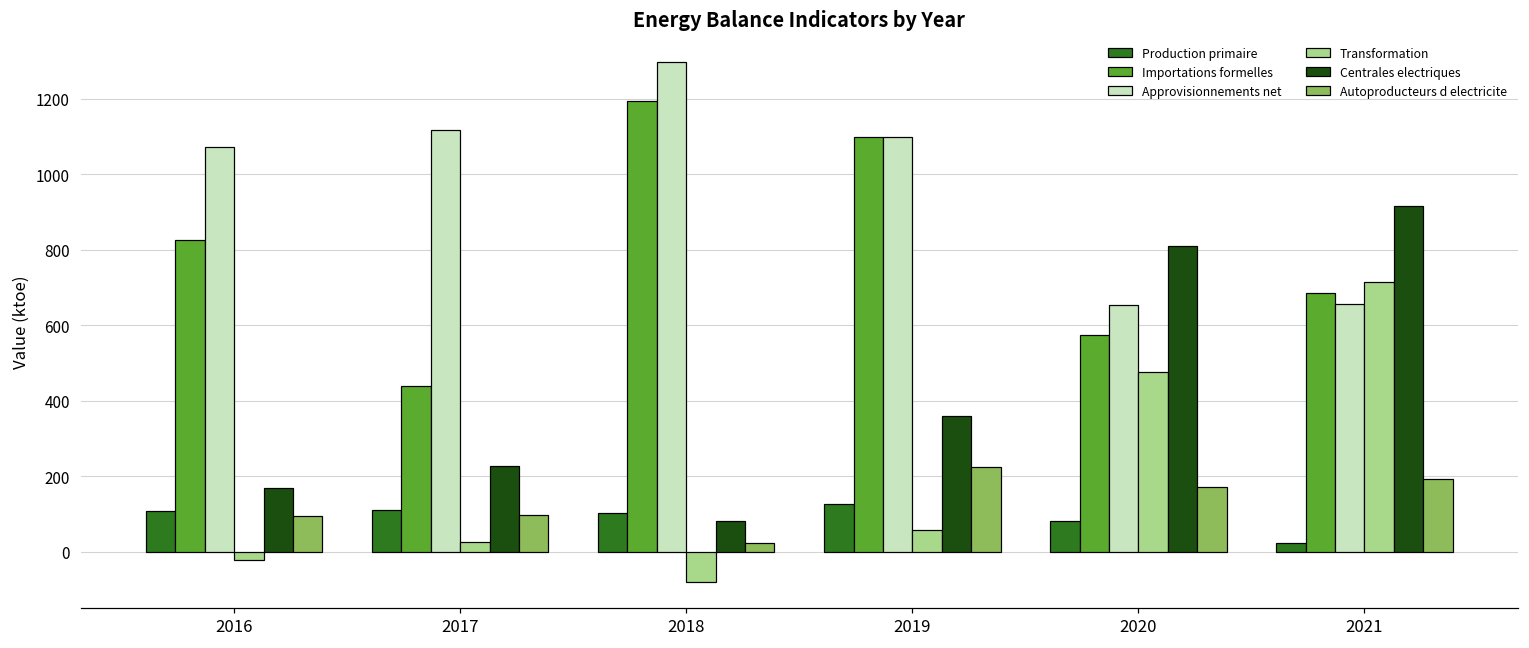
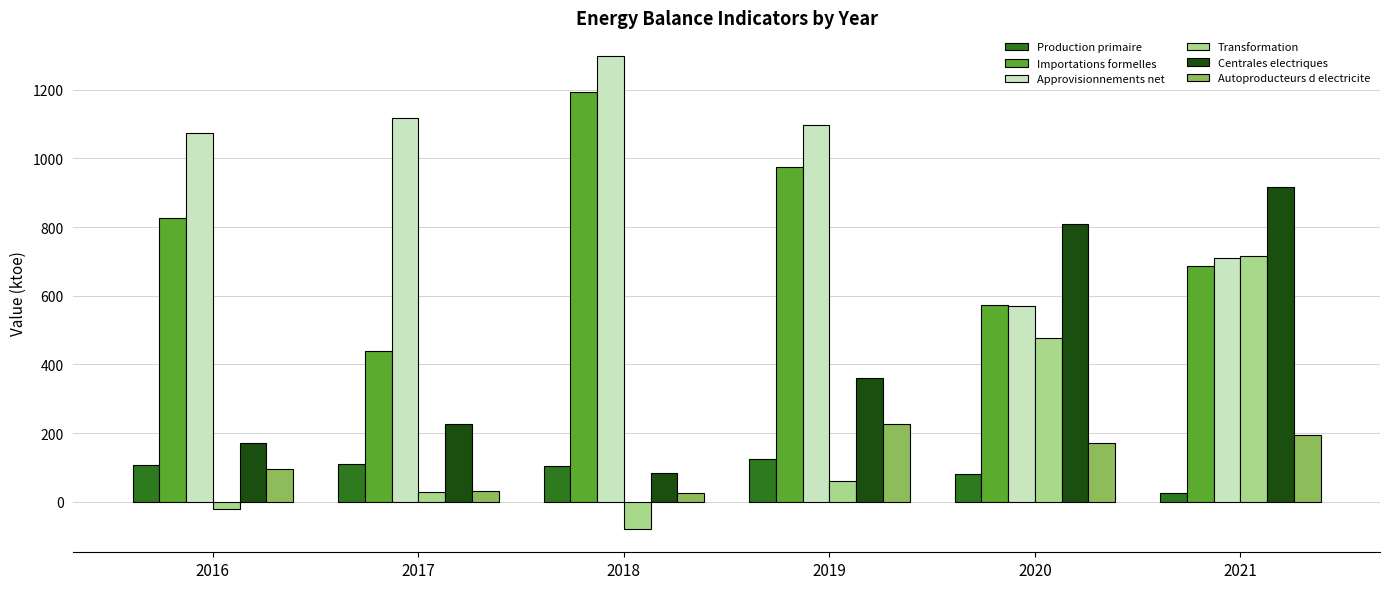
  {
    "Importations formelles": {
      "2016": 830,
      "2017": 440,
      "2018": 1190,
-     "2019": 1100,
+     "2019": 970,
      "2020": 570,
      "2021": 690
    },
    "Approvisionnements net": {
      "2016": 1070,
      "2017": 1120,
      "2018": 1300,
      "2019": 1100,
-     "2020": 650,
-     "2021": 660
+     "2020": 570,
+     "2021": 710
    },
    "Transformation": {
      "2016": -20,
      "2017": 30,
      "2018": -80,
      "2019": 60,
      "2020": 480,
      "2021": 720
    },
    "Autoproducteurs d electricite": {
      "2016": 100,
-     "2017": 100,
+     "2017": 30,
      "2018": 20,
      "2019": 230,
      "2020": 170,
      "2021": 190
    }
  }
